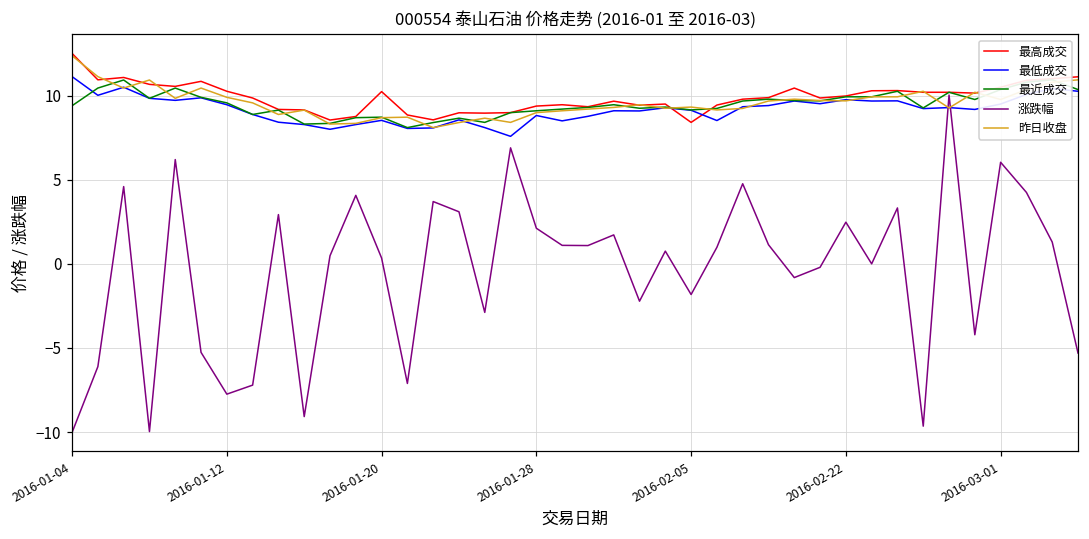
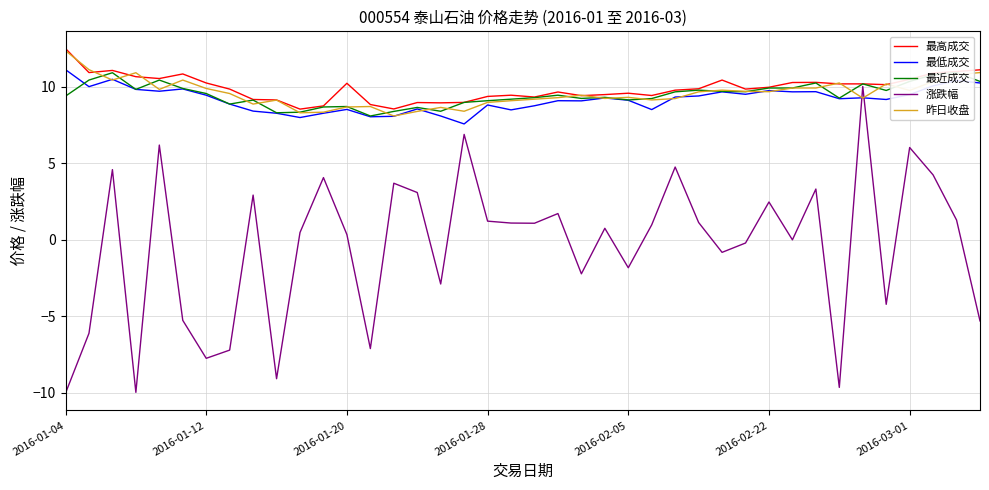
  {
    "最高成交": {
      "2016-01-12": 10.3,
      "2016-01-20": 10.2,
      "2016-01-28": 9.4,
-     "2016-02-05": 8.4
+     "2016-02-05": 9.6
    },
    "最低成交": {
      "2016-01-04": 11.1,
      "2016-01-28": 8.8
    },
    "最近成交": {
      "2016-01-04": 9.4
    },
    "涨跌幅": {
      "2016-01-04": -10.0,
      "2016-01-12": -7.7,
      "2016-01-20": 0.3,
-     "2016-01-28": 2.1,
+     "2016-01-28": 1.2,
      "2016-02-05": -1.8,
      "2016-02-22": 2.5,
      "2016-03-01": 6.0
    },
    "昨日收盘": {
      "2016-01-12": 9.9,
      "2016-02-05": 9.3
    }
  }
